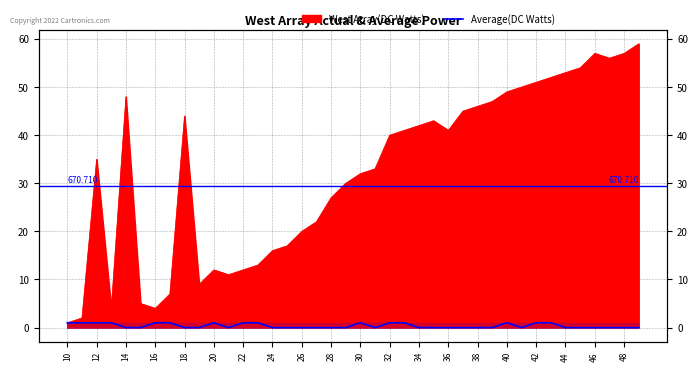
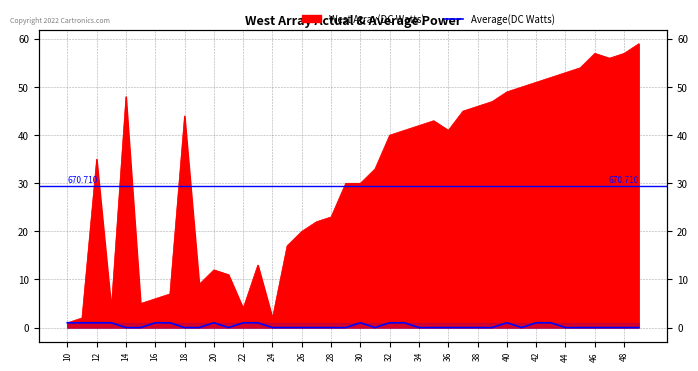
  {
    "West Array(DC Watts)": {
      "14": 48,
-     "16": 4,
+     "16": 6,
      "18": 44,
      "20": 12,
-     "22": 12,
-     "24": 16,
+     "22": 4,
+     "24": 2,
      "26": 20,
-     "28": 27,
-     "30": 32,
+     "28": 23,
+     "30": 30,
      "32": 40,
      "34": 42,
      "36": 41,
      "38": 46,
      "40": 49,
      "42": 51,
      "44": 53,
      "46": 57,
      "48": 57
    }
  }
